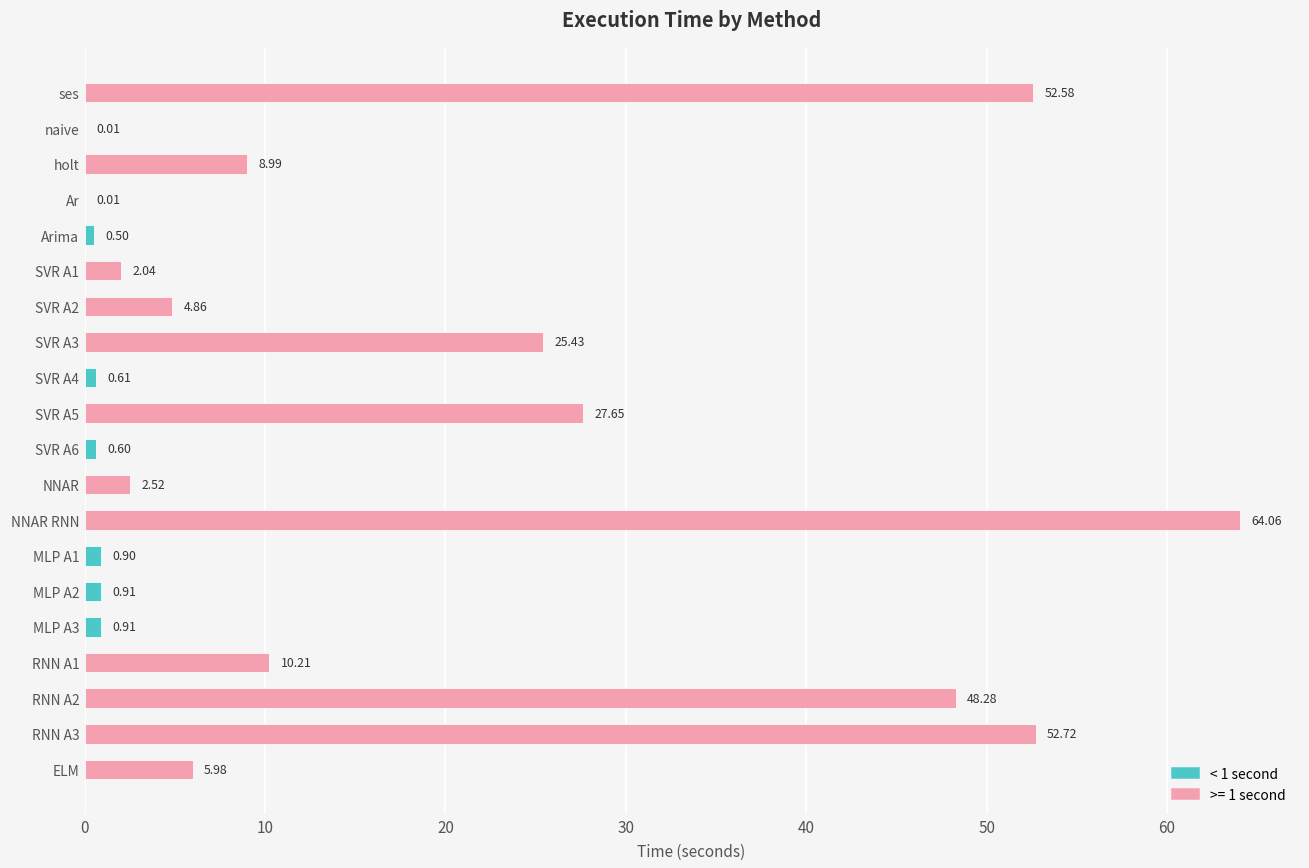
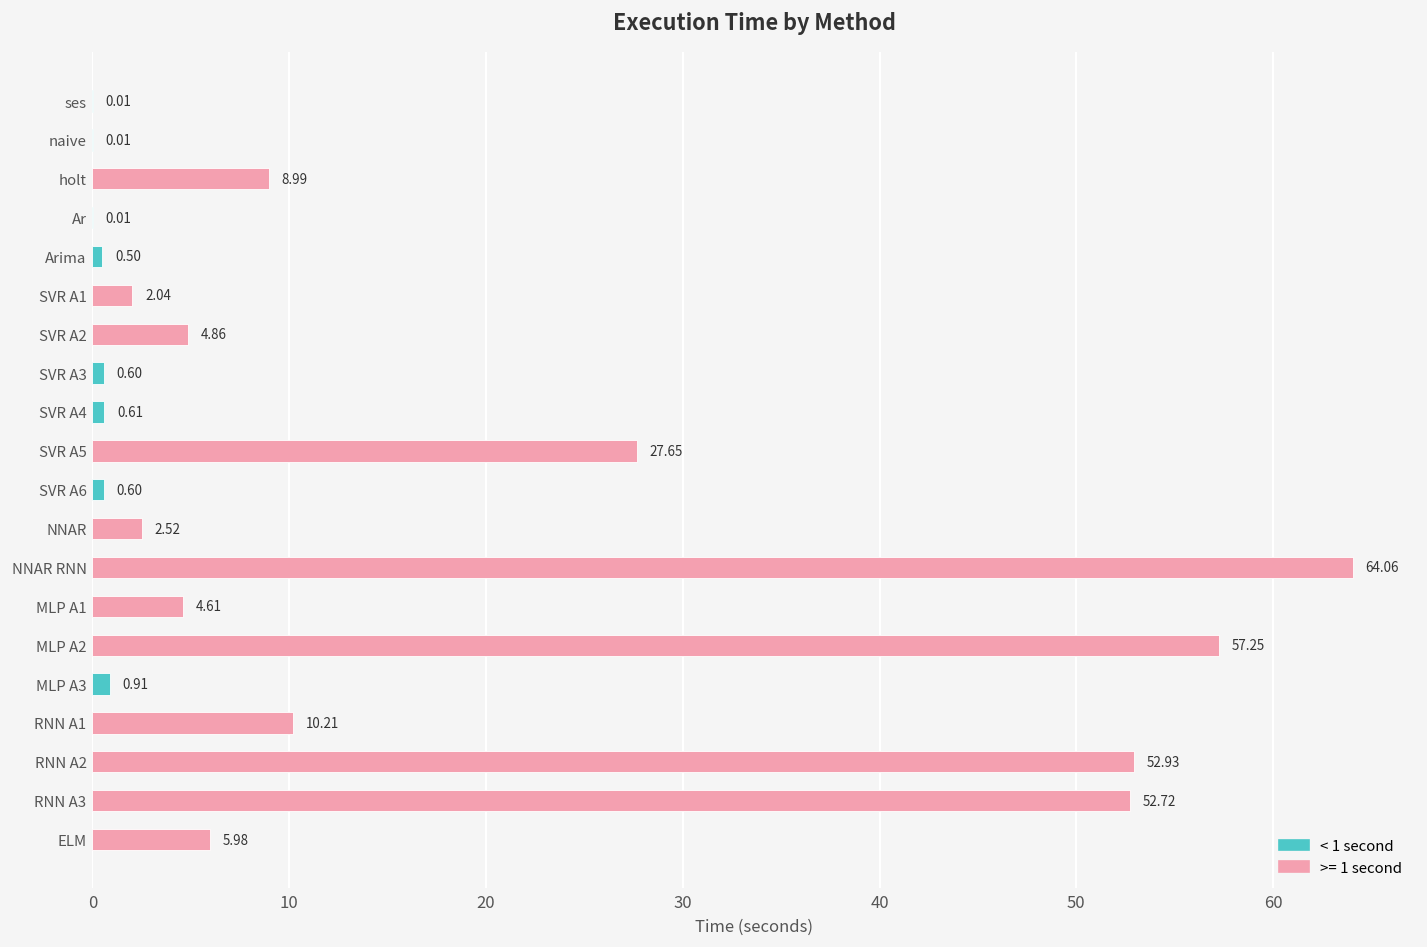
  {
-   "ses": 52.58,
+   "ses": 0.01,
    "naive": 0.01,
    "holt": 8.99,
    "Ar": 0.01,
    "Arima": 0.50,
    "SVR A1": 2.04,
    "SVR A2": 4.86,
-   "SVR A3": 25.43,
+   "SVR A3": 0.60,
    "SVR A4": 0.61,
    "SVR A5": 27.65,
    "SVR A6": 0.60,
    "NNAR": 2.52,
    "NNAR RNN": 64.06,
-   "MLP A1": 0.90,
-   "MLP A2": 0.91,
+   "MLP A1": 4.61,
+   "MLP A2": 57.25,
    "MLP A3": 0.91,
    "RNN A1": 10.21,
-   "RNN A2": 48.28,
+   "RNN A2": 52.93,
    "RNN A3": 52.72,
    "ELM": 5.98
  }
